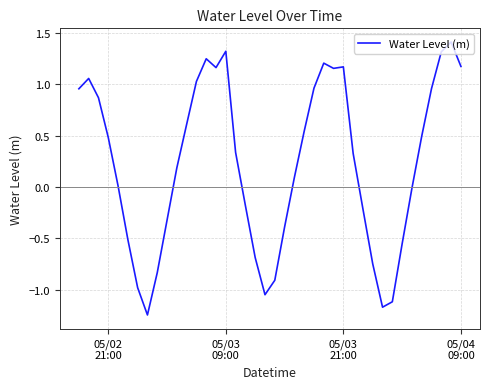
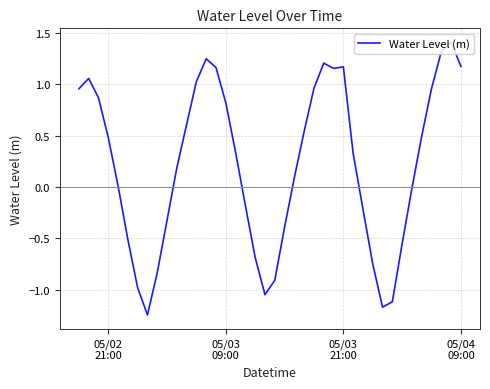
  {
    "05/02 21:00": 0.48,
-   "05/03 09:00": 1.32,
+   "05/03 09:00": 0.82,
    "05/03 21:00": 1.17,
    "05/04 09:00": 1.17
  }
